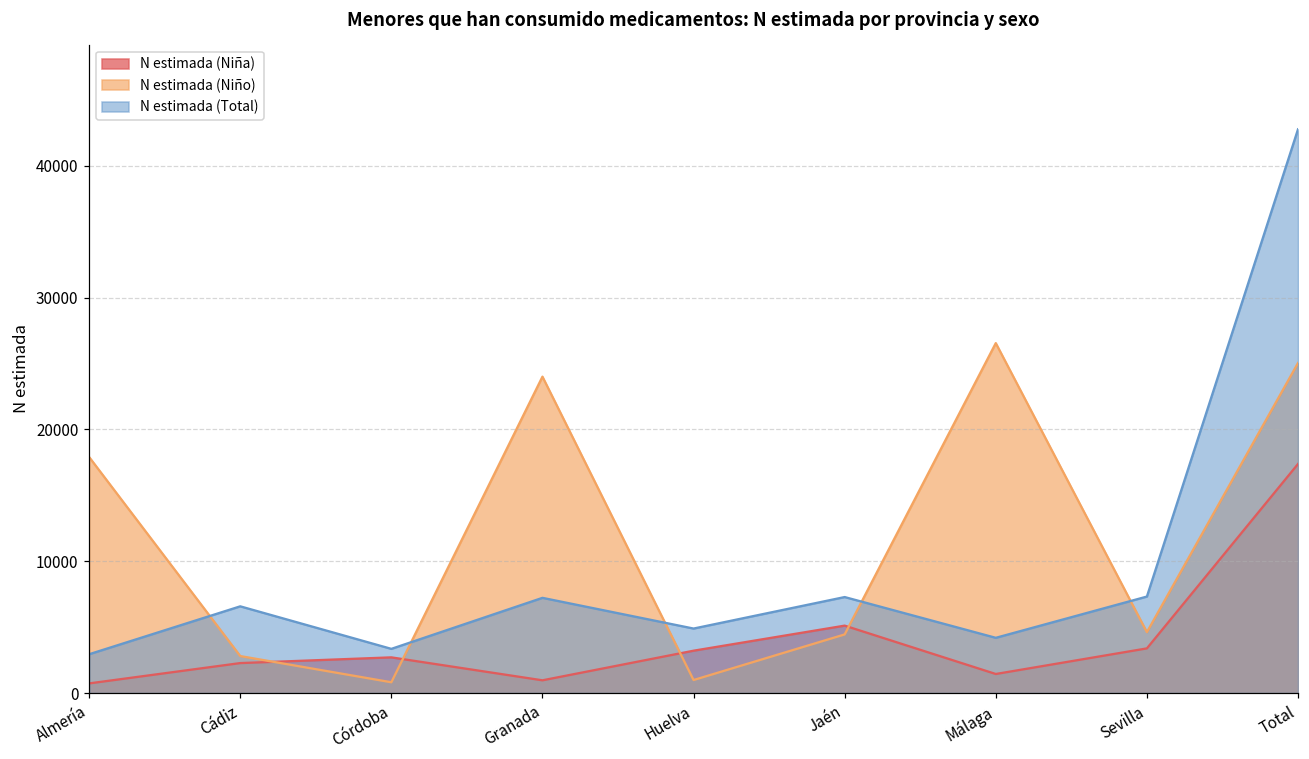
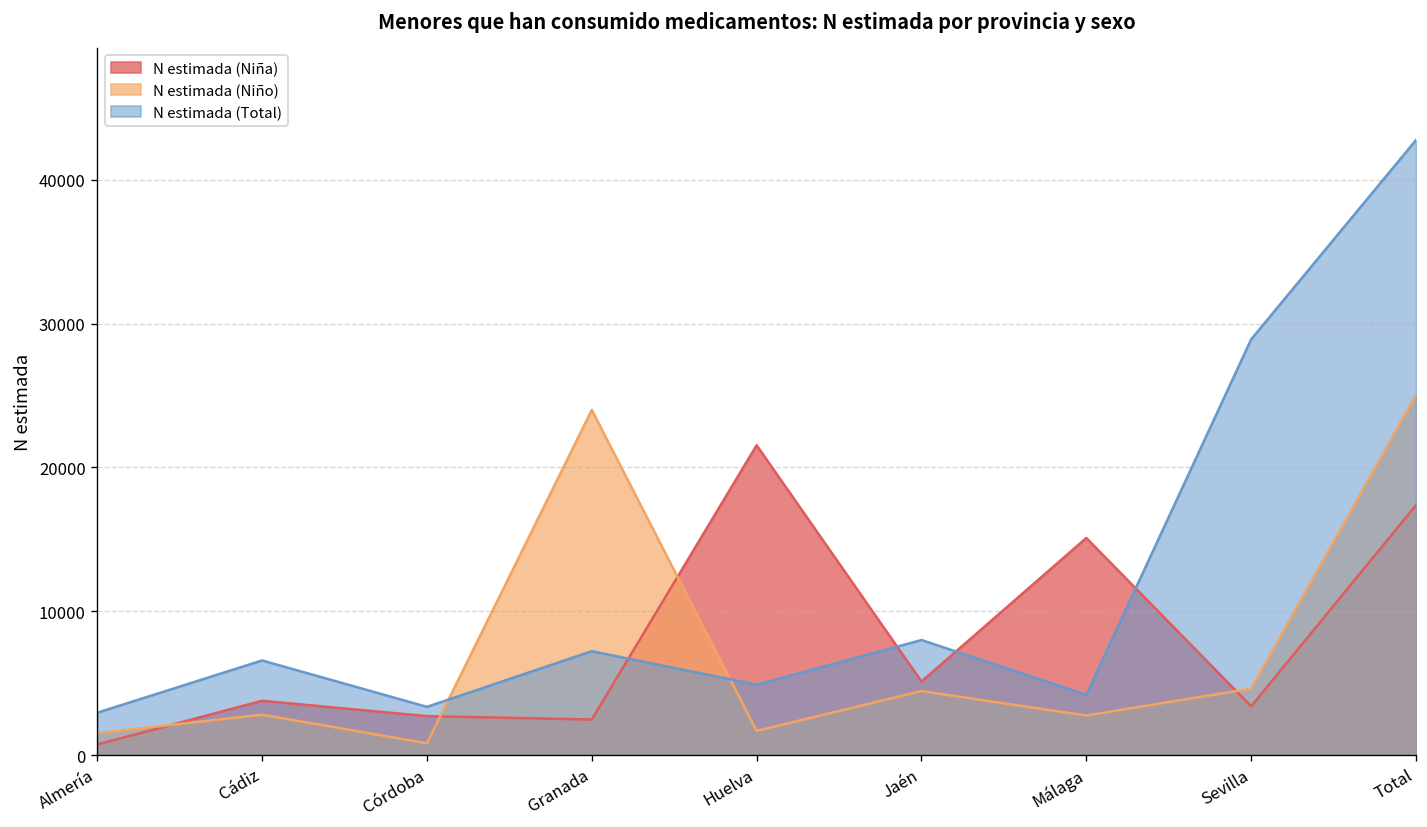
  {
    "N estimada (Niña)": {
      "Almería": 700,
-     "Cádiz": 2300,
+     "Cádiz": 3800,
      "Córdoba": 2700,
-     "Granada": 1000,
-     "Huelva": 3200,
+     "Granada": 2500,
+     "Huelva": 21500,
      "Jaén": 5100,
-     "Málaga": 1400,
+     "Málaga": 15100,
      "Sevilla": 3400,
      "Total": 17400
    },
    "N estimada (Niño)": {
-     "Almería": 17900,
+     "Almería": 1500,
      "Cádiz": 2800,
      "Córdoba": 800,
      "Granada": 24000,
-     "Huelva": 1000,
+     "Huelva": 1700,
      "Jaén": 4400,
-     "Málaga": 26600,
+     "Málaga": 2700,
      "Sevilla": 4600,
      "Total": 25000
    },
    "N estimada (Total)": {
      "Almería": 2900,
      "Cádiz": 6600,
      "Córdoba": 3400,
      "Granada": 7200,
      "Huelva": 4900,
-     "Jaén": 7300,
+     "Jaén": 8000,
      "Málaga": 4200,
-     "Sevilla": 7300,
+     "Sevilla": 28900,
      "Total": 42800
    }
  }
